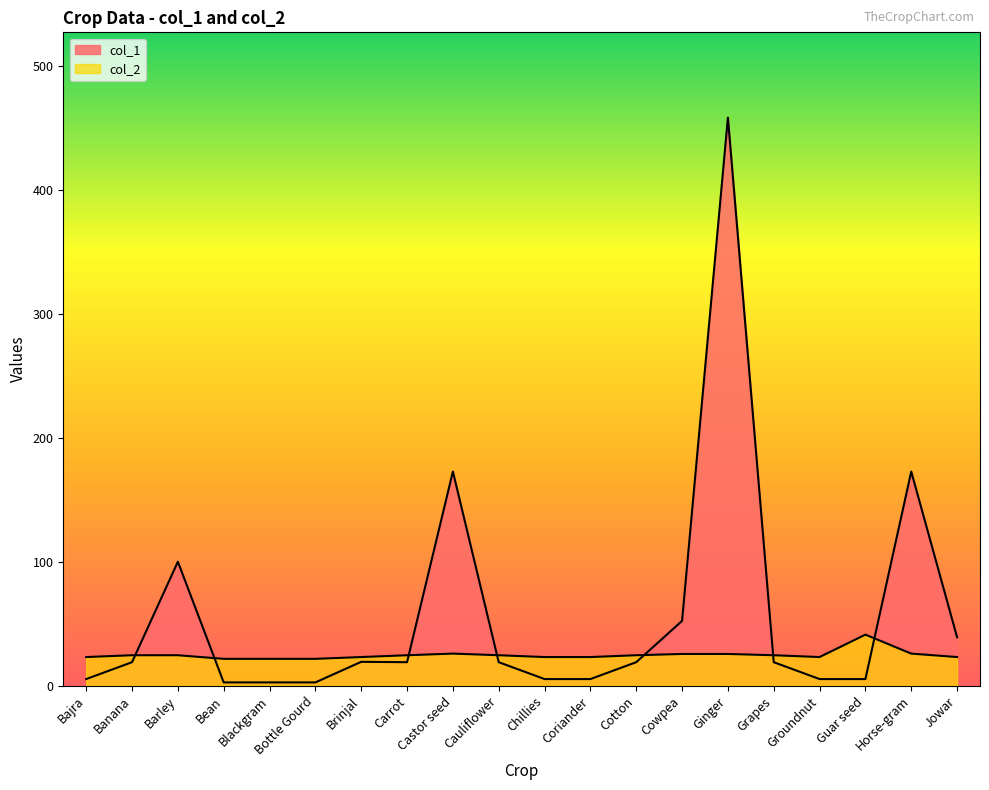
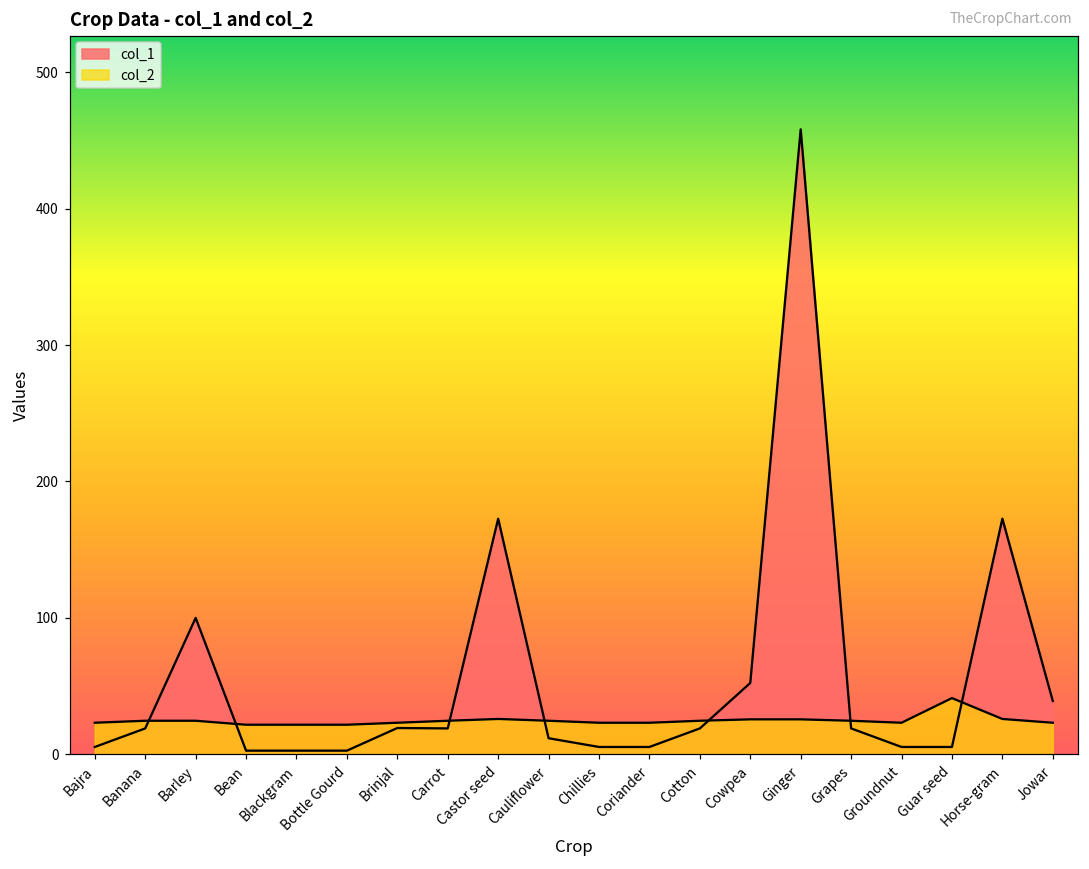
  {
    "col_1": {
      "Bajra": 5,
      "Banana": 19,
      "Barley": 100,
      "Bean": 3,
      "Blackgram": 3,
      "Bottle Gourd": 3,
      "Brinjal": 19,
      "Carrot": 19,
      "Castor seed": 173,
-     "Cauliflower": 19,
+     "Cauliflower": 12,
      "Chillies": 5,
      "Coriander": 5,
      "Cotton": 19,
      "Cowpea": 52,
      "Ginger": 458,
      "Grapes": 19,
      "Groundnut": 5,
      "Guar seed": 5,
      "Horse-gram": 173,
      "Jowar": 39
    },
    "col_2": {
      "Bajra": 23,
      "Banana": 25,
      "Barley": 25,
      "Bean": 22,
      "Blackgram": 22,
      "Bottle Gourd": 22,
      "Brinjal": 23,
      "Carrot": 25,
      "Castor seed": 26,
      "Cauliflower": 25,
      "Chillies": 23,
      "Coriander": 23,
      "Cotton": 25,
      "Cowpea": 26,
      "Ginger": 26,
      "Grapes": 25,
      "Groundnut": 23,
      "Guar seed": 41,
      "Horse-gram": 26,
      "Jowar": 23
    }
  }
